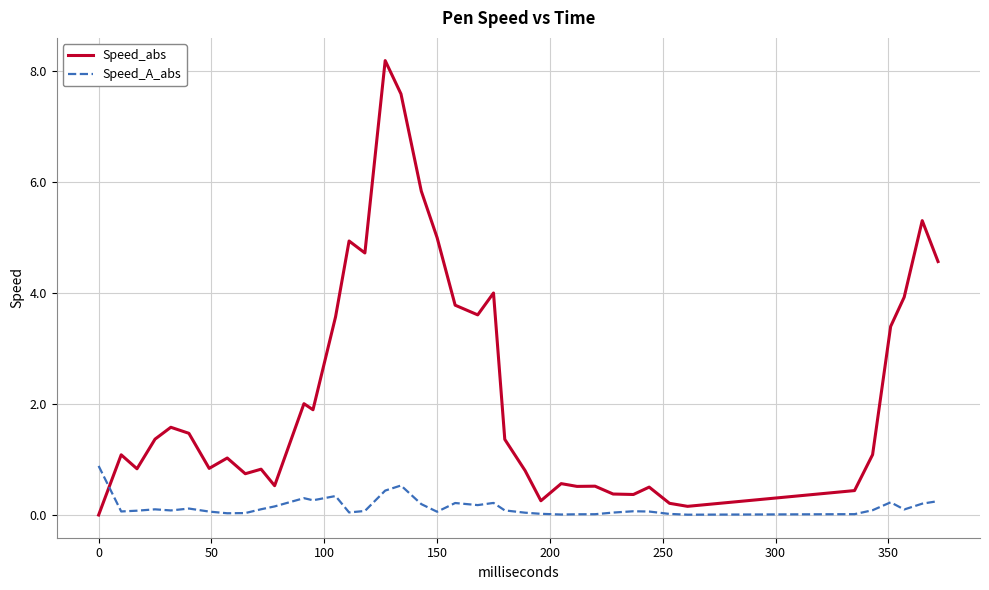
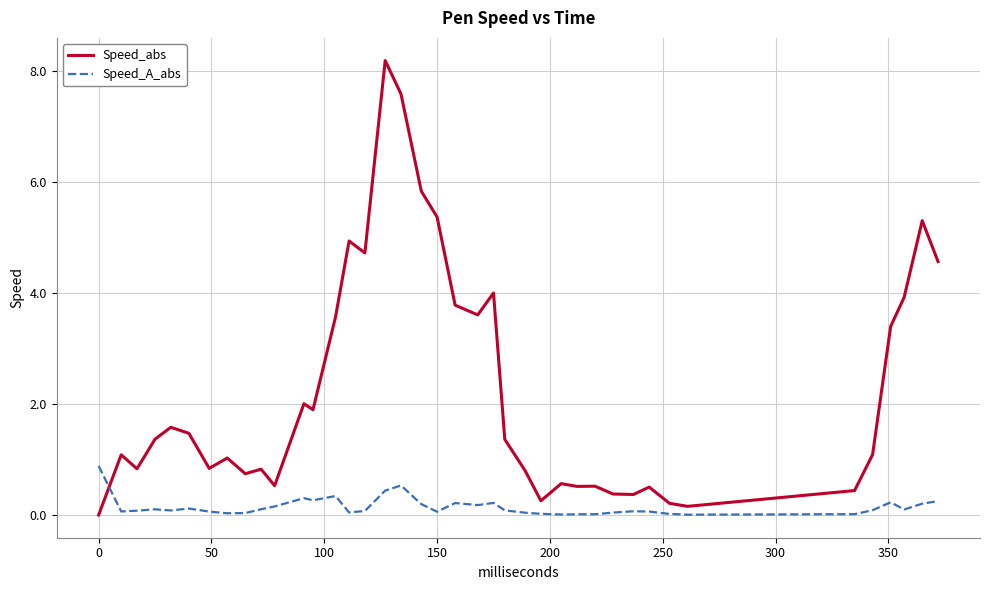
  {
    "Speed_abs": {
      "0": 0.0,
-     "150": 5.0
+     "150": 5.4
    },
    "Speed_A_abs": {
      "0": 0.9,
      "150": 0.1
    }
  }
